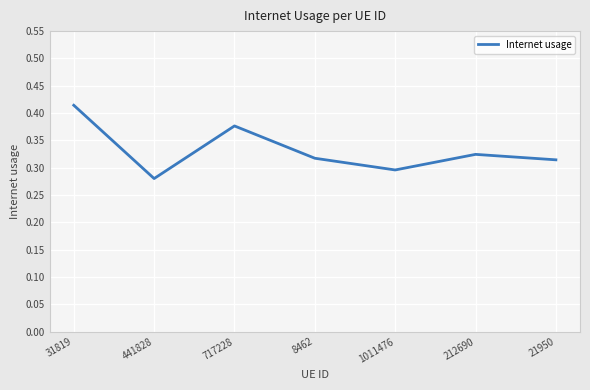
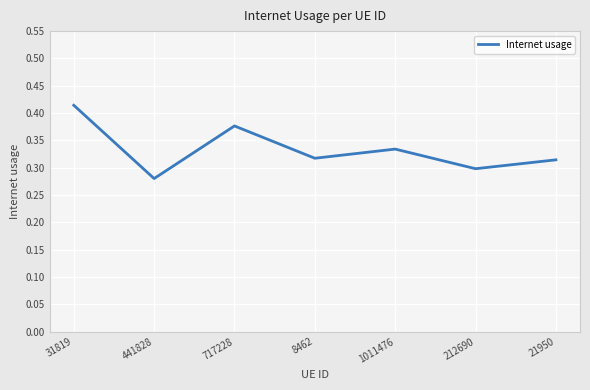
  {
    "31819": 0.41,
    "441828": 0.28,
    "717228": 0.38,
    "8462": 0.32,
-   "1011476": 0.30,
-   "212690": 0.32,
+   "1011476": 0.33,
+   "212690": 0.30,
    "21950": 0.31
  }
